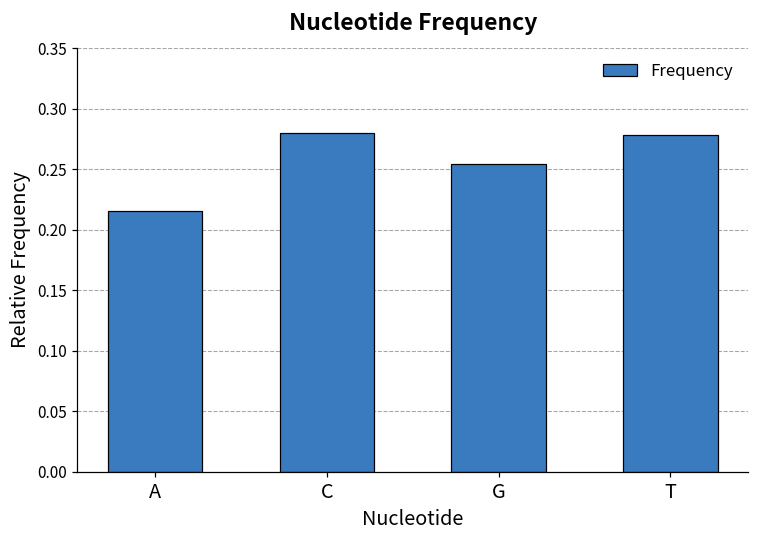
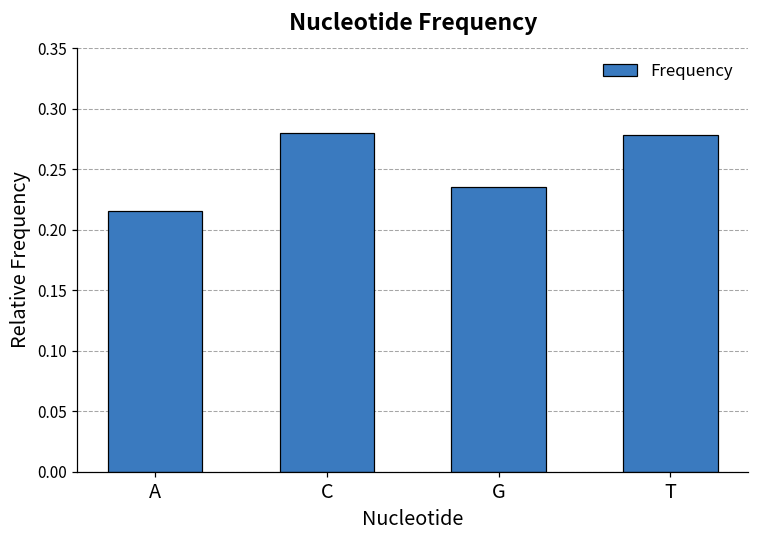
  {
    "A": 0.216,
    "C": 0.279,
-   "G": 0.254,
+   "G": 0.235,
    "T": 0.278
  }
